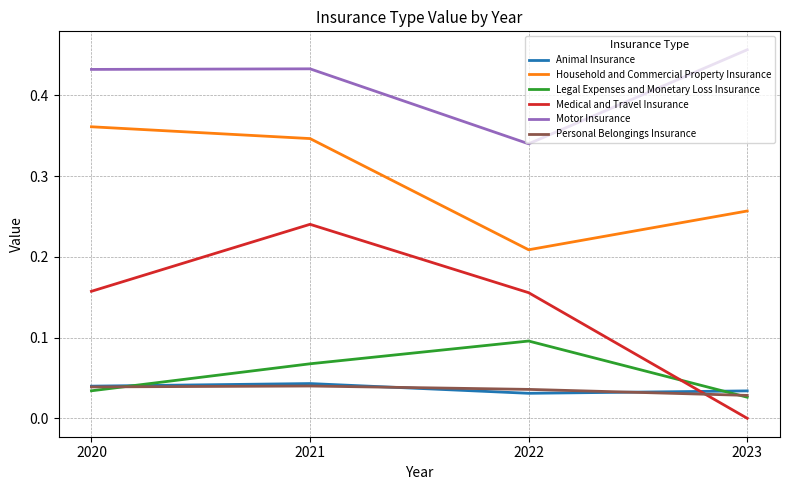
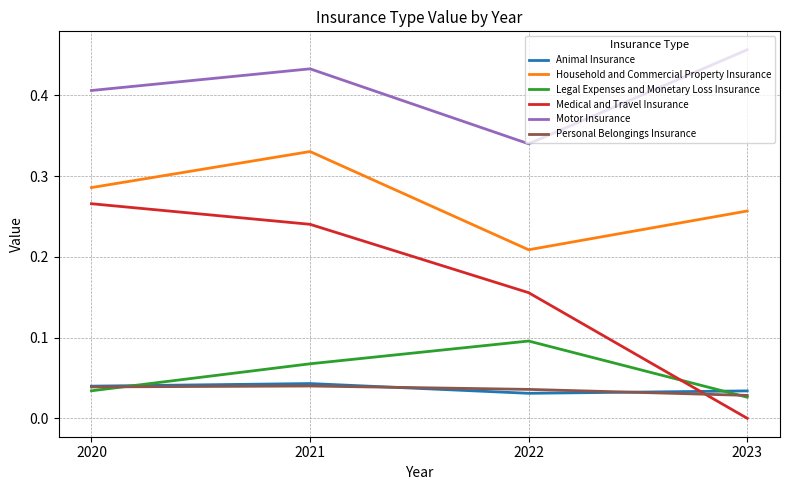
  {
    "Animal Insurance": {
      "2022": 0.03,
      "2023": 0.03
    },
    "Household and Commercial Property Insurance": {
-     "2020": 0.36,
-     "2021": 0.35,
+     "2020": 0.29,
+     "2021": 0.33,
      "2022": 0.21,
      "2023": 0.26
    },
    "Legal Expenses and Monetary Loss Insurance": {
      "2020": 0.03,
      "2021": 0.07,
      "2022": 0.10
    },
    "Medical and Travel Insurance": {
-     "2020": 0.16,
+     "2020": 0.27,
      "2021": 0.24,
      "2022": 0.16,
      "2023": 0.00
    },
    "Motor Insurance": {
-     "2020": 0.43,
+     "2020": 0.41,
      "2021": 0.43,
      "2022": 0.34
    },
    "Personal Belongings Insurance": {
      "2022": 0.04
    }
  }
